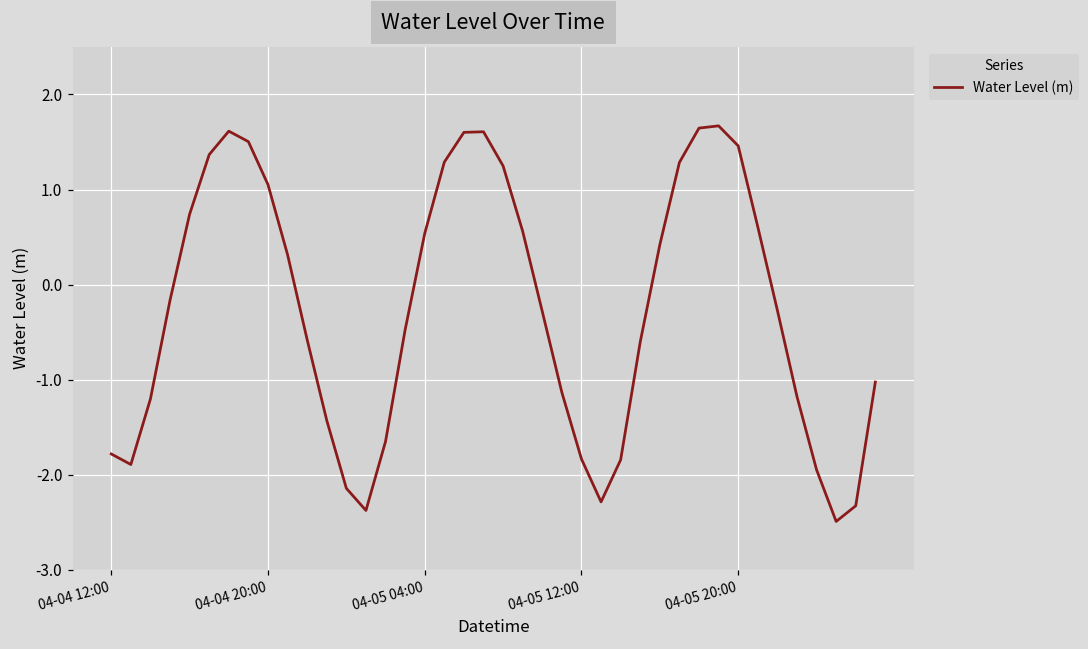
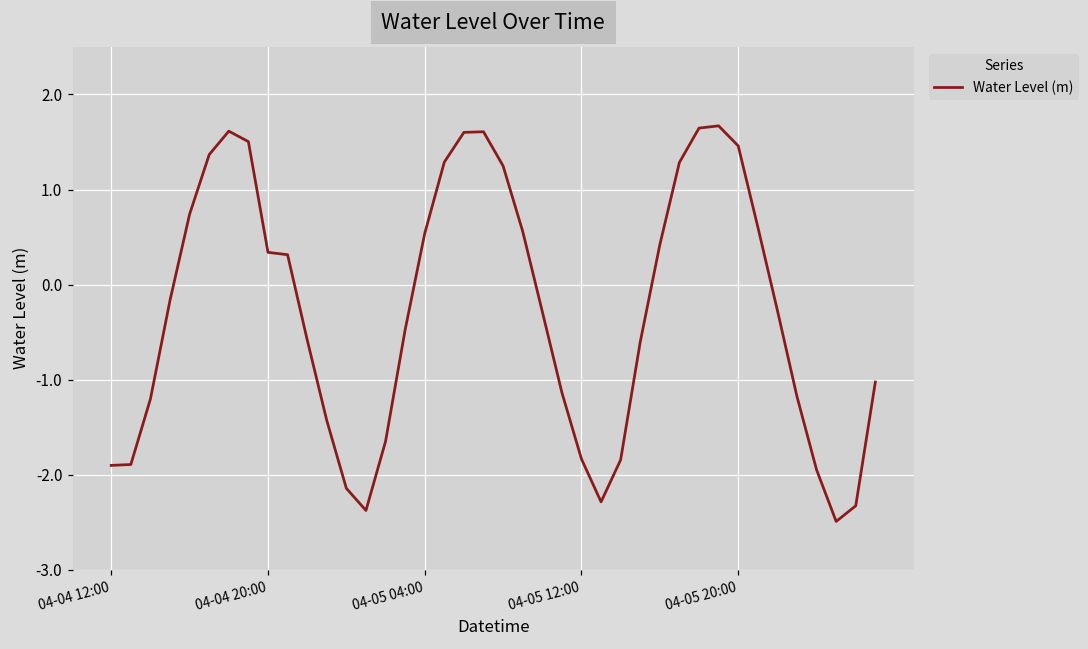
  {
-   "04-04 12:00": -1.8,
-   "04-04 20:00": 1.1,
+   "04-04 12:00": -1.9,
+   "04-04 20:00": 0.3,
    "04-05 04:00": 0.5,
    "04-05 12:00": -1.8,
    "04-05 20:00": 1.5
  }
